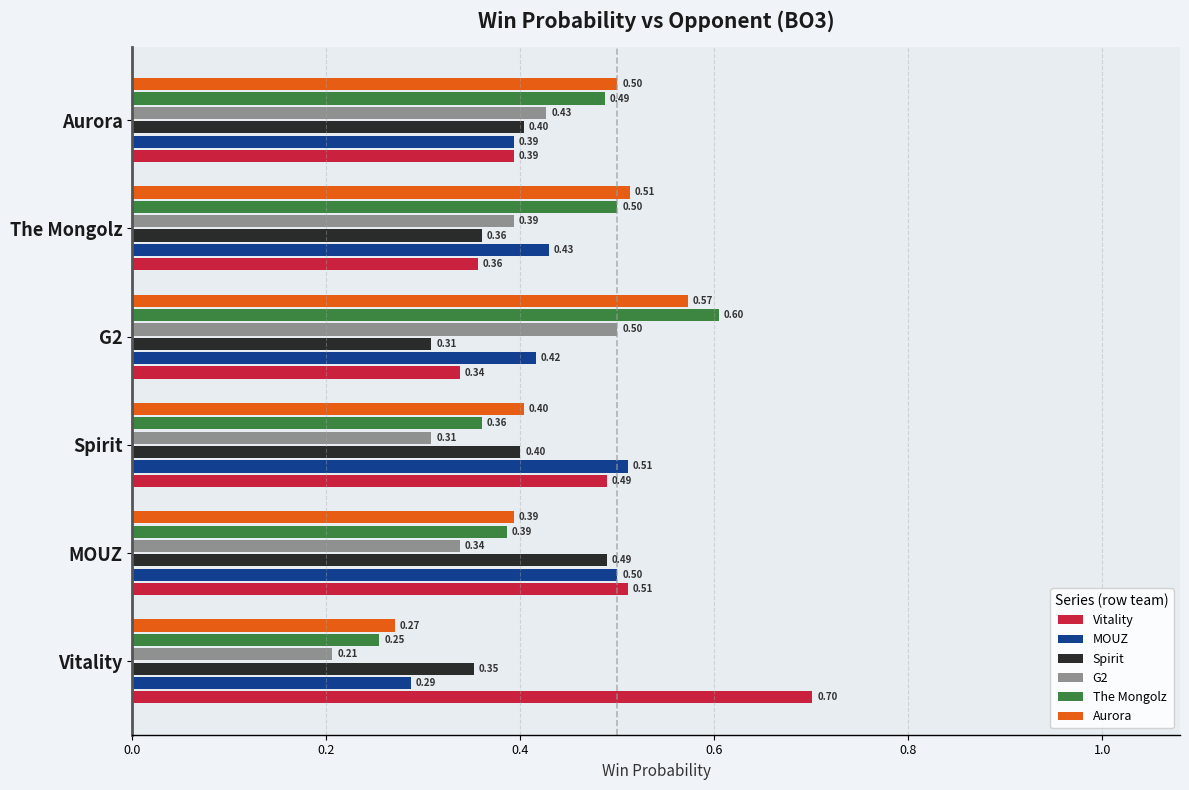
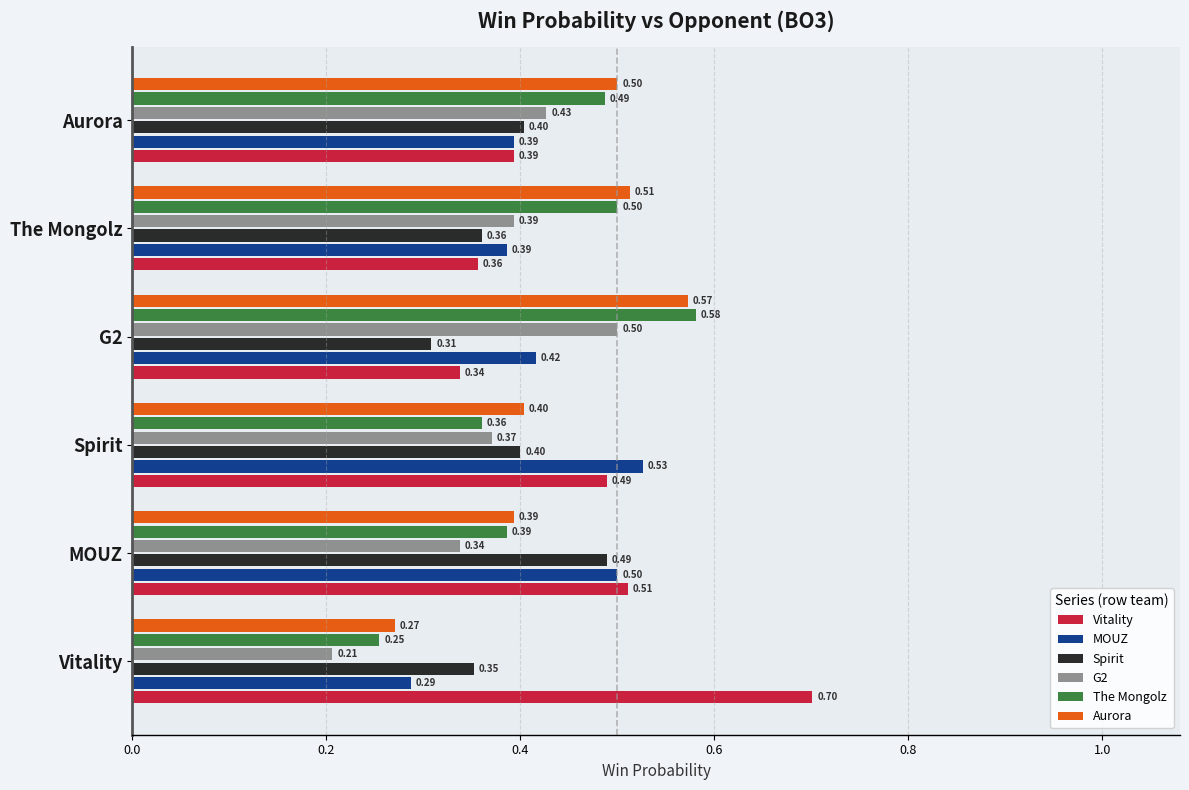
  {
    "Vitality": {
      "Aurora": 0.39,
      "The Mongolz": 0.36,
      "G2": 0.34,
      "Spirit": 0.49,
      "MOUZ": 0.51,
      "Vitality": 0.70
    },
    "MOUZ": {
      "Aurora": 0.39,
-     "The Mongolz": 0.43,
+     "The Mongolz": 0.39,
      "G2": 0.42,
-     "Spirit": 0.51,
+     "Spirit": 0.53,
      "MOUZ": 0.50,
      "Vitality": 0.29
    },
    "Spirit": {
      "Aurora": 0.40,
      "The Mongolz": 0.36,
      "G2": 0.31,
      "Spirit": 0.40,
      "MOUZ": 0.49,
      "Vitality": 0.35
    },
    "G2": {
      "Aurora": 0.43,
      "The Mongolz": 0.39,
      "G2": 0.50,
-     "Spirit": 0.31,
+     "Spirit": 0.37,
      "MOUZ": 0.34,
      "Vitality": 0.21
    },
    "The Mongolz": {
      "Aurora": 0.49,
      "The Mongolz": 0.50,
-     "G2": 0.60,
+     "G2": 0.58,
      "Spirit": 0.36,
      "MOUZ": 0.39,
      "Vitality": 0.25
    },
    "Aurora": {
      "Aurora": 0.50,
      "The Mongolz": 0.51,
      "G2": 0.57,
      "Spirit": 0.40,
      "MOUZ": 0.39,
      "Vitality": 0.27
    }
  }
